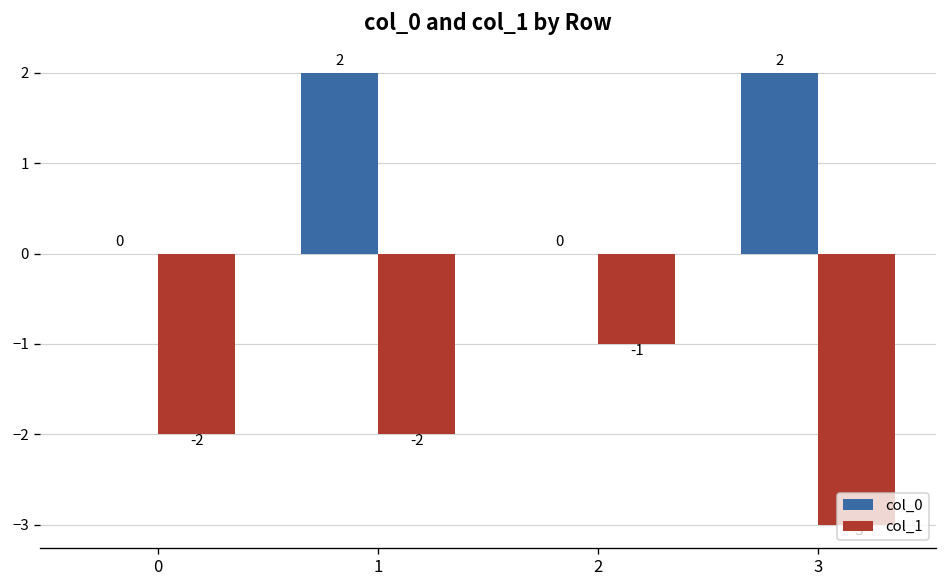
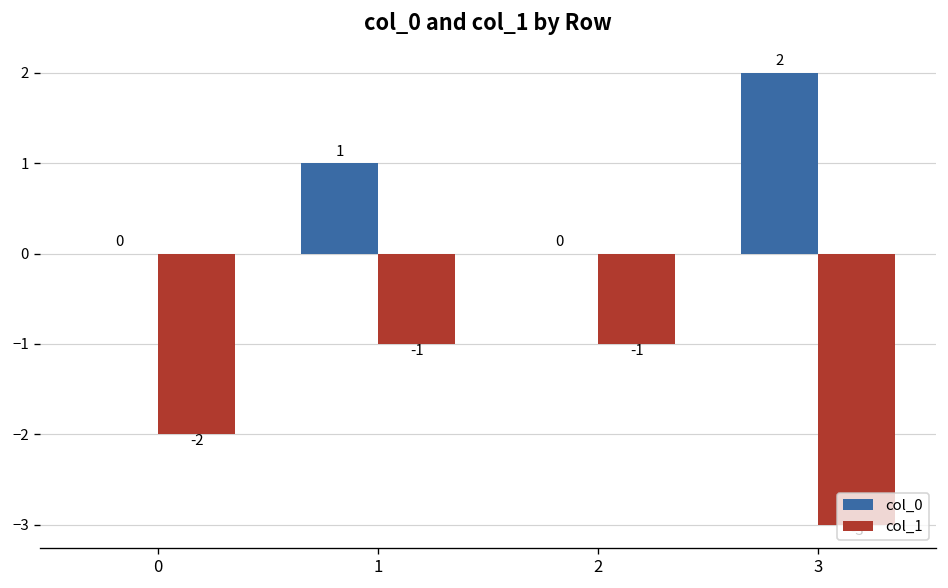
  {
    "col_0": {
      "0": 0,
-     "1": 2,
+     "1": 1,
      "2": 0,
      "3": 2
    },
    "col_1": {
      "0": -2,
-     "1": -2,
+     "1": -1,
      "2": -1
    }
  }
